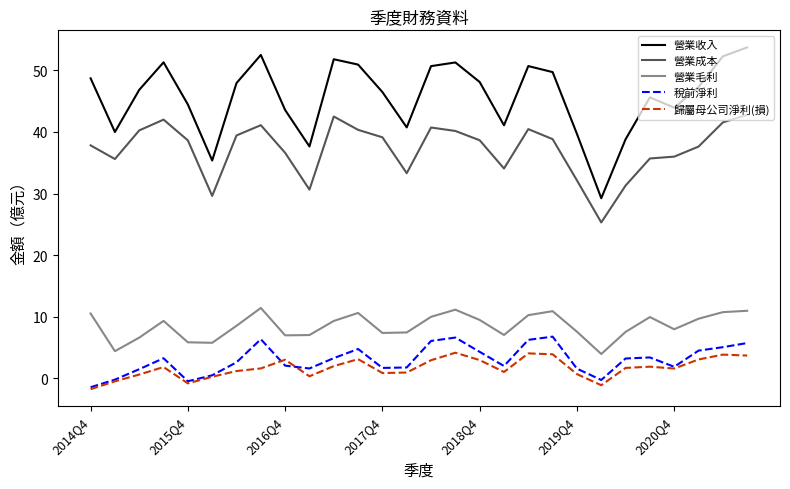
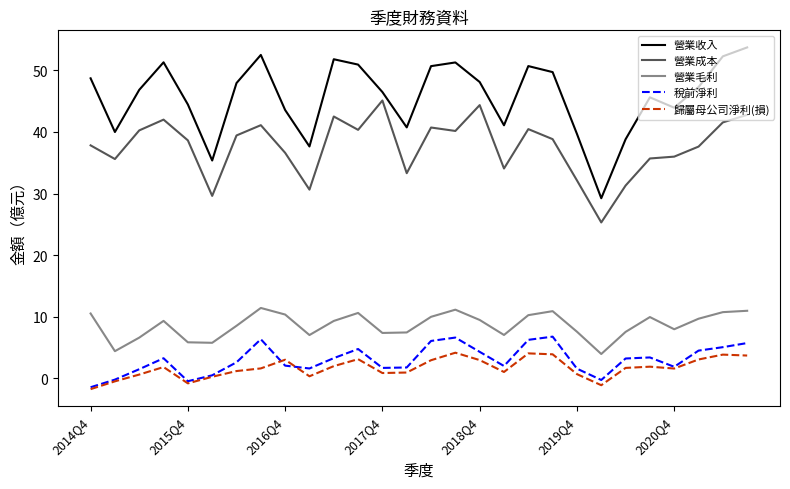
  {
    "營業收入": {
      "2014Q4": 49,
      "2015Q4": 44,
      "2016Q4": 44,
      "2017Q4": 46,
      "2018Q4": 48,
      "2019Q4": 40
    },
    "營業成本": {
      "2014Q4": 38,
      "2015Q4": 39,
      "2016Q4": 37,
-     "2017Q4": 39,
-     "2018Q4": 39,
+     "2017Q4": 45,
+     "2018Q4": 44,
      "2019Q4": 32,
      "2020Q4": 36
    },
    "營業毛利": {
      "2014Q4": 11,
      "2015Q4": 6,
-     "2016Q4": 7,
+     "2016Q4": 10,
      "2017Q4": 7,
      "2018Q4": 9,
      "2019Q4": 8,
      "2020Q4": 8
    },
    "稅前淨利": {
      "2016Q4": 2,
      "2017Q4": 2,
      "2018Q4": 4,
      "2019Q4": 2
    },
    "歸屬母公司淨利(損)": {
      "2016Q4": 3,
      "2017Q4": 1,
      "2018Q4": 3,
      "2019Q4": 1
    }
  }
